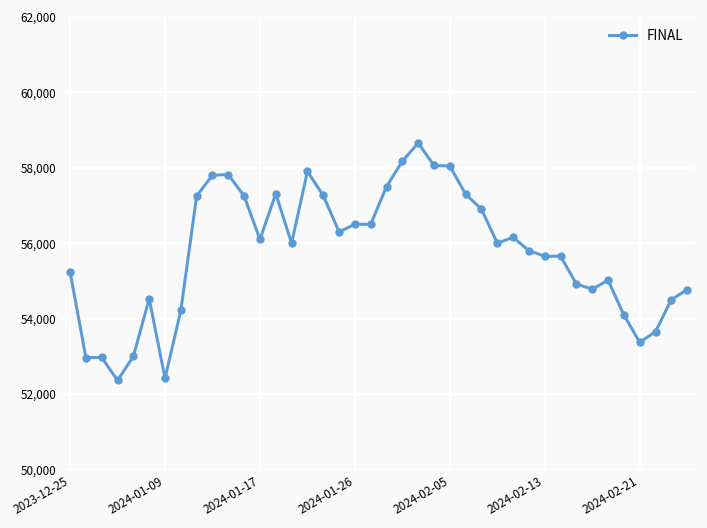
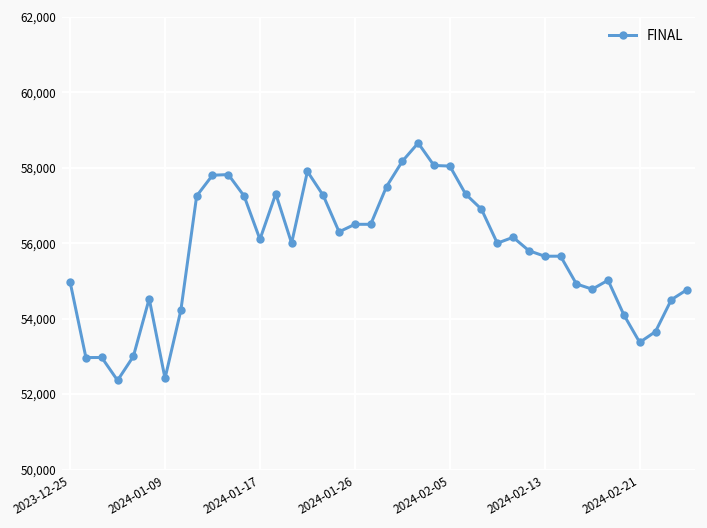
  {
-   "2023-12-25": "55,200",
+   "2023-12-25": "55,000",
    "2024-01-09": "52,400",
    "2024-01-17": "56,100",
    "2024-01-26": "56,500",
    "2024-02-05": "58,000",
    "2024-02-13": "55,700",
    "2024-02-21": "53,400"
  }
